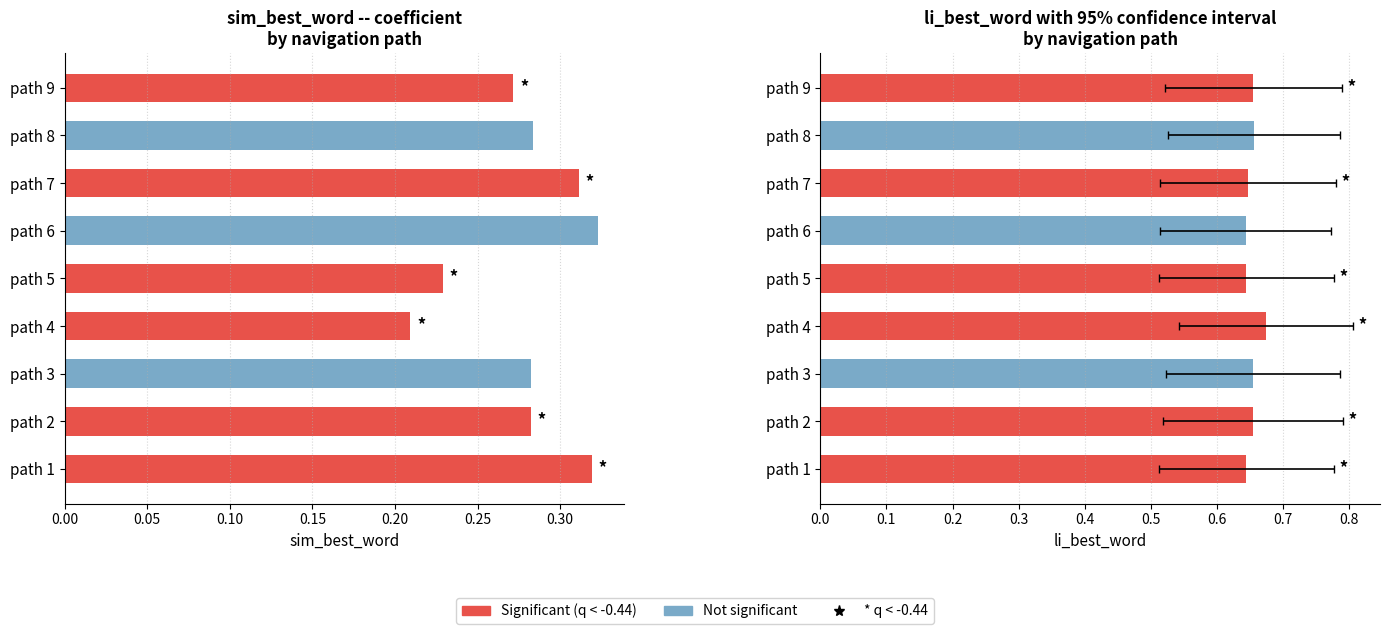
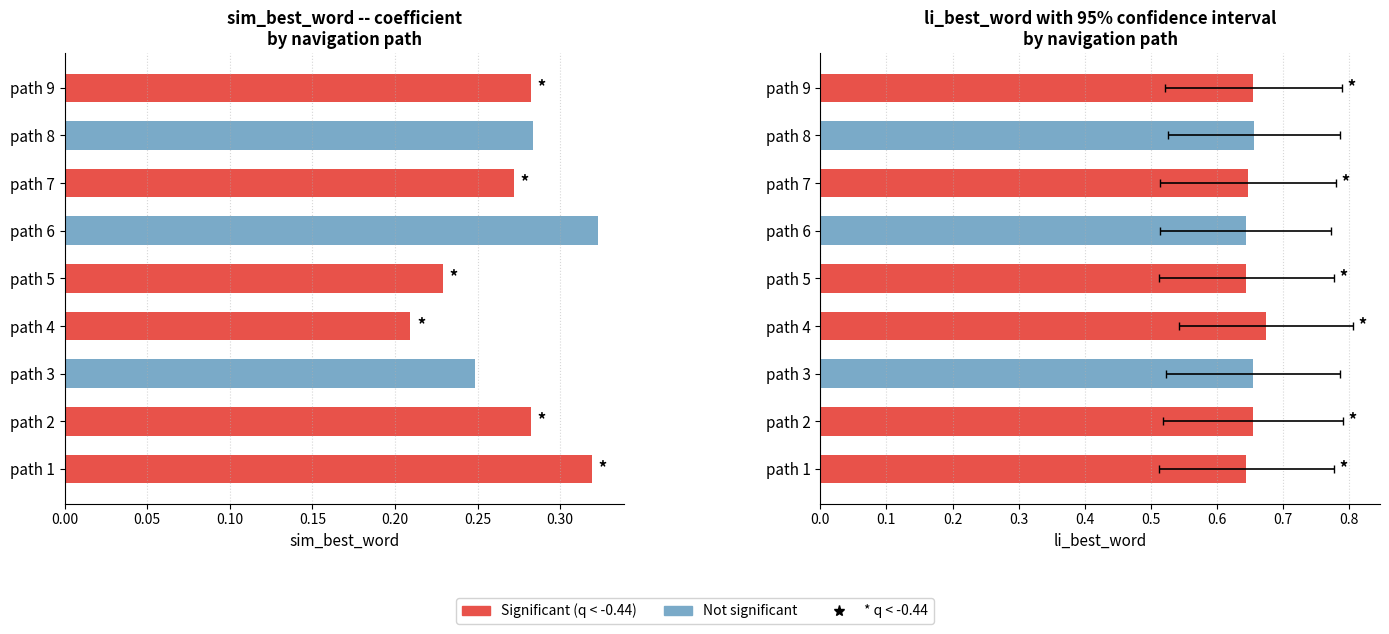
  {
    "sim_best_word -- coefficient by navigation path": {
-     "path 9": 0.272,
+     "path 9": 0.282,
      "path 8": 0.284,
-     "path 7": 0.311,
+     "path 7": 0.272,
      "path 6": 0.323,
      "path 5": 0.229,
      "path 4": 0.209,
-     "path 3": 0.282,
+     "path 3": 0.248,
      "path 2": 0.282,
      "path 1": 0.319
    }
  }
